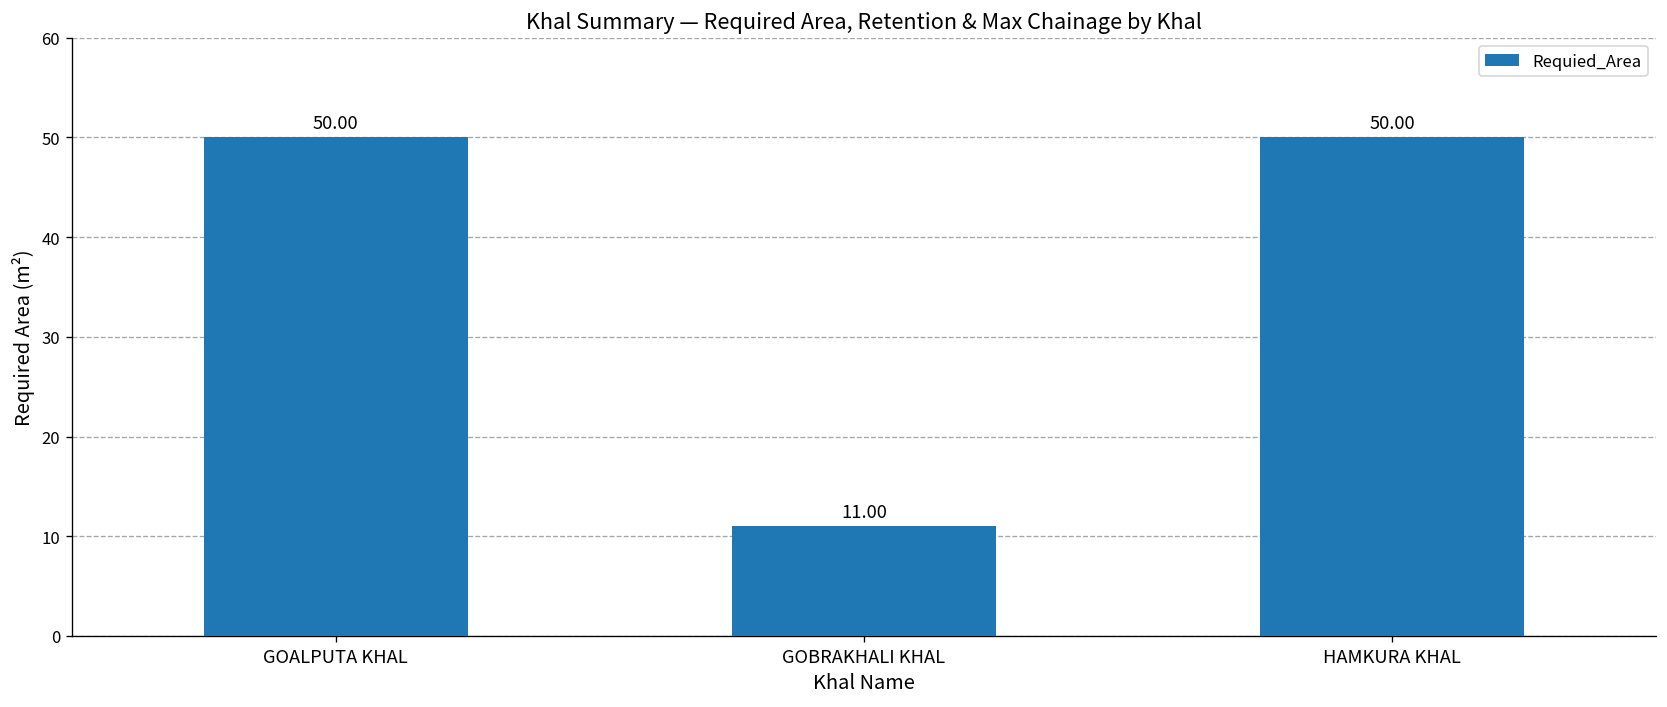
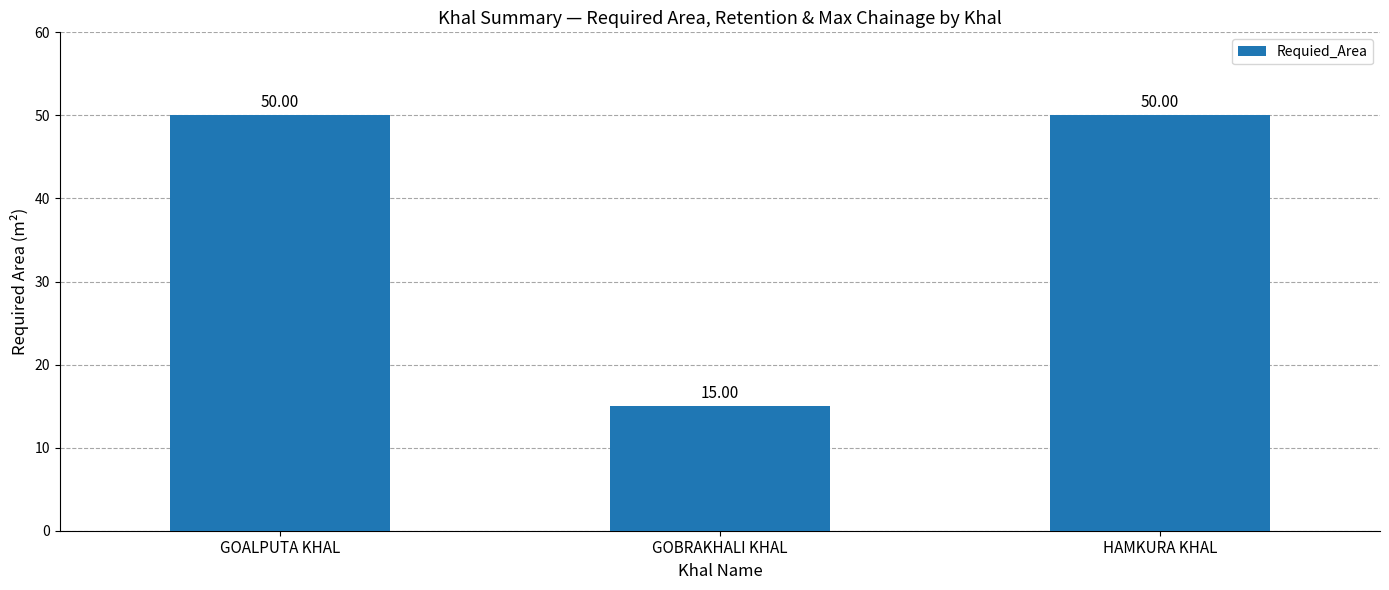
  {
    "GOALPUTA KHAL": 50.00,
-   "GOBRAKHALI KHAL": 11.00,
+   "GOBRAKHALI KHAL": 15.00,
    "HAMKURA KHAL": 50.00
  }
